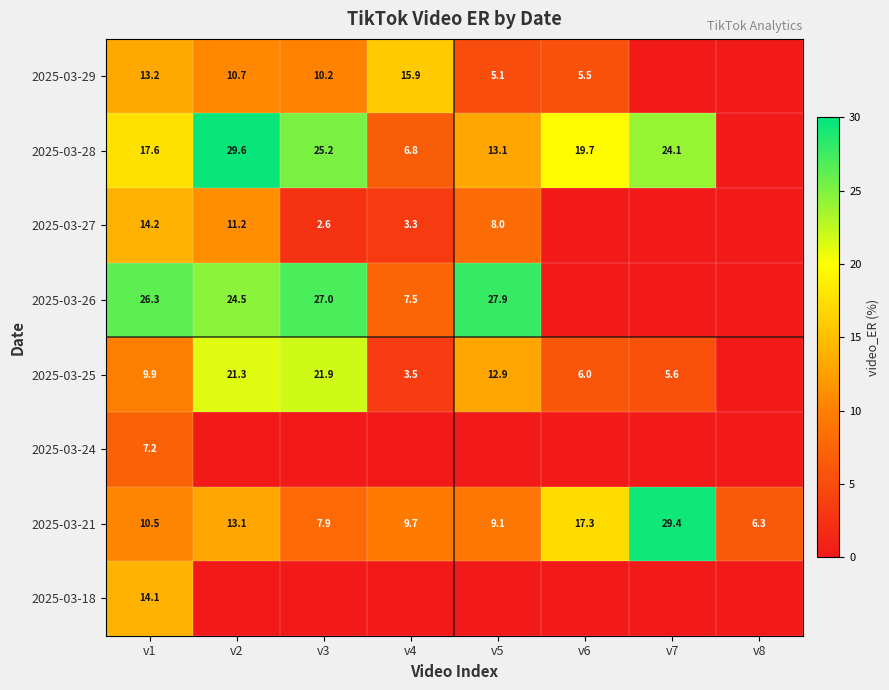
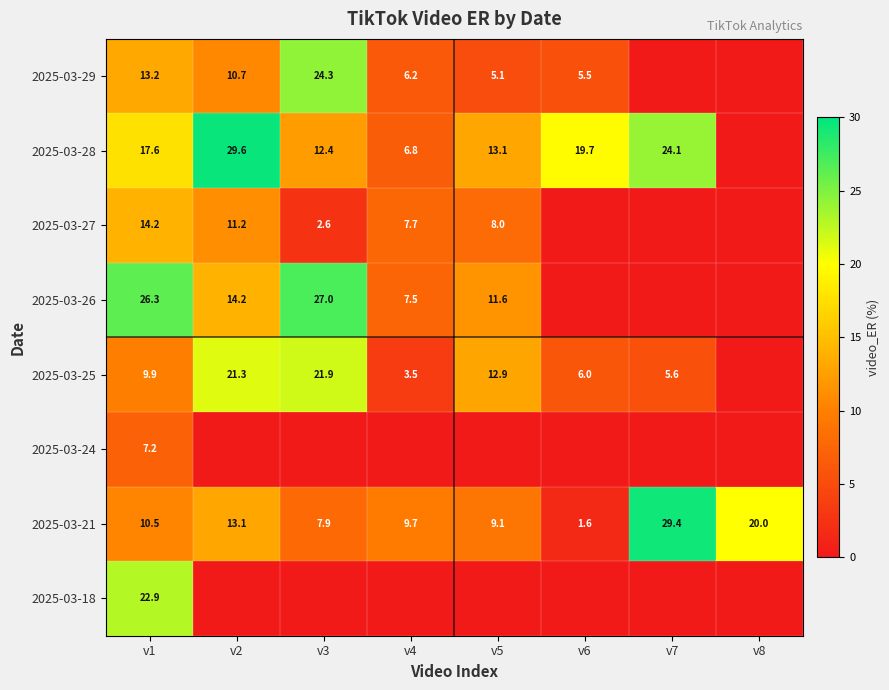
  {
    "2025-03-29": {
      "v1": 13.2,
      "v2": 10.7,
-     "v3": 10.2,
-     "v4": 15.9,
+     "v3": 24.3,
+     "v4": 6.2,
      "v5": 5.1,
      "v6": 5.5
    },
    "2025-03-28": {
      "v1": 17.6,
      "v2": 29.6,
-     "v3": 25.2,
+     "v3": 12.4,
      "v4": 6.8,
      "v5": 13.1,
      "v6": 19.7,
      "v7": 24.1
    },
    "2025-03-27": {
      "v1": 14.2,
      "v2": 11.2,
      "v3": 2.6,
-     "v4": 3.3,
+     "v4": 7.7,
      "v5": 8.0
    },
    "2025-03-26": {
      "v1": 26.3,
-     "v2": 24.5,
+     "v2": 14.2,
      "v3": 27.0,
      "v4": 7.5,
-     "v5": 27.9
+     "v5": 11.6
    },
    "2025-03-25": {
      "v1": 9.9,
      "v2": 21.3,
      "v3": 21.9,
      "v4": 3.5,
      "v5": 12.9,
      "v6": 6.0,
      "v7": 5.6
    },
    "2025-03-24": {
      "v1": 7.2
    },
    "2025-03-21": {
      "v1": 10.5,
      "v2": 13.1,
      "v3": 7.9,
      "v4": 9.7,
      "v5": 9.1,
-     "v6": 17.3,
+     "v6": 1.6,
      "v7": 29.4,
-     "v8": 6.3
+     "v8": 20.0
    },
    "2025-03-18": {
-     "v1": 14.1
+     "v1": 22.9
    }
  }
